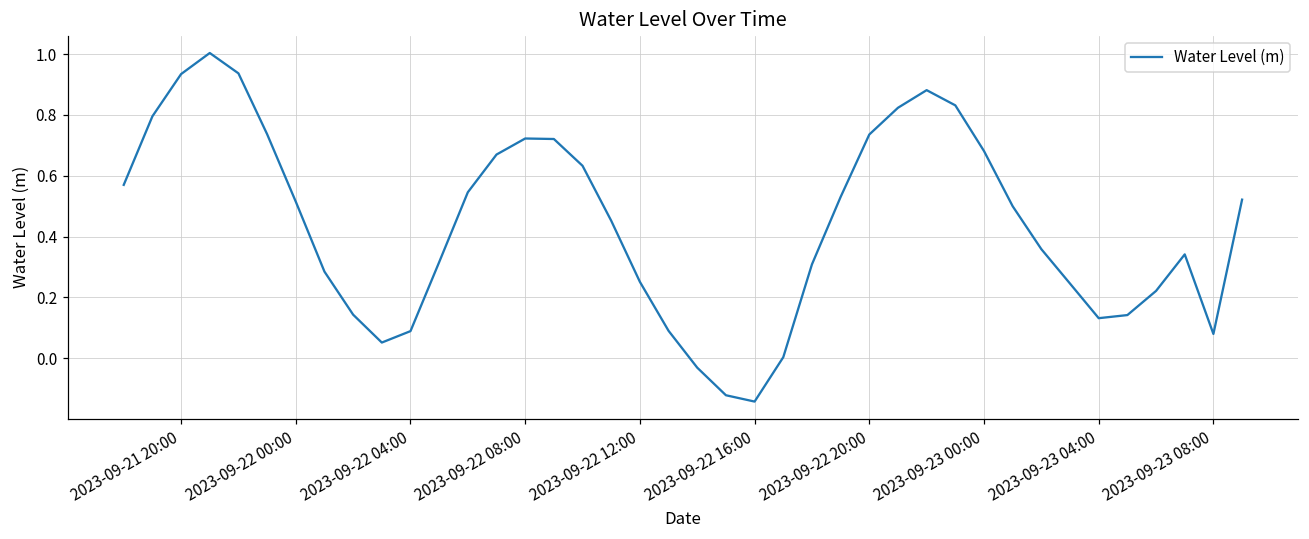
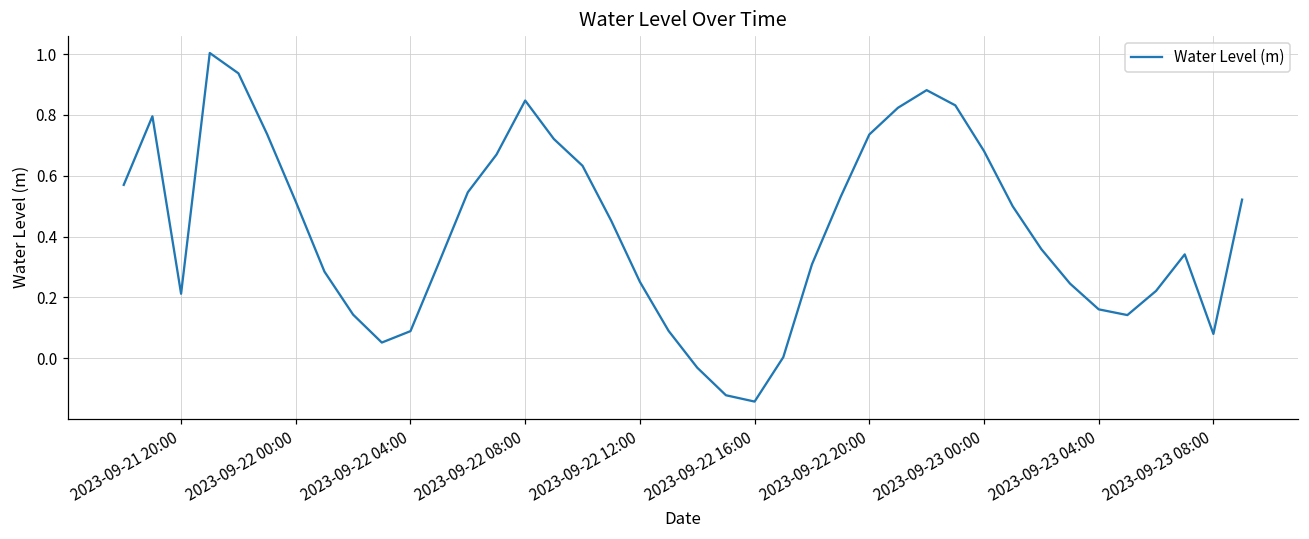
  {
-   "2023-09-21 20:00": 0.93,
+   "2023-09-21 20:00": 0.21,
    "2023-09-22 00:00": 0.51,
    "2023-09-22 04:00": 0.09,
-   "2023-09-22 08:00": 0.72,
+   "2023-09-22 08:00": 0.85,
    "2023-09-22 12:00": 0.25,
    "2023-09-22 16:00": -0.14,
    "2023-09-22 20:00": 0.74,
    "2023-09-23 00:00": 0.68,
-   "2023-09-23 04:00": 0.13,
+   "2023-09-23 04:00": 0.16,
    "2023-09-23 08:00": 0.08
  }
